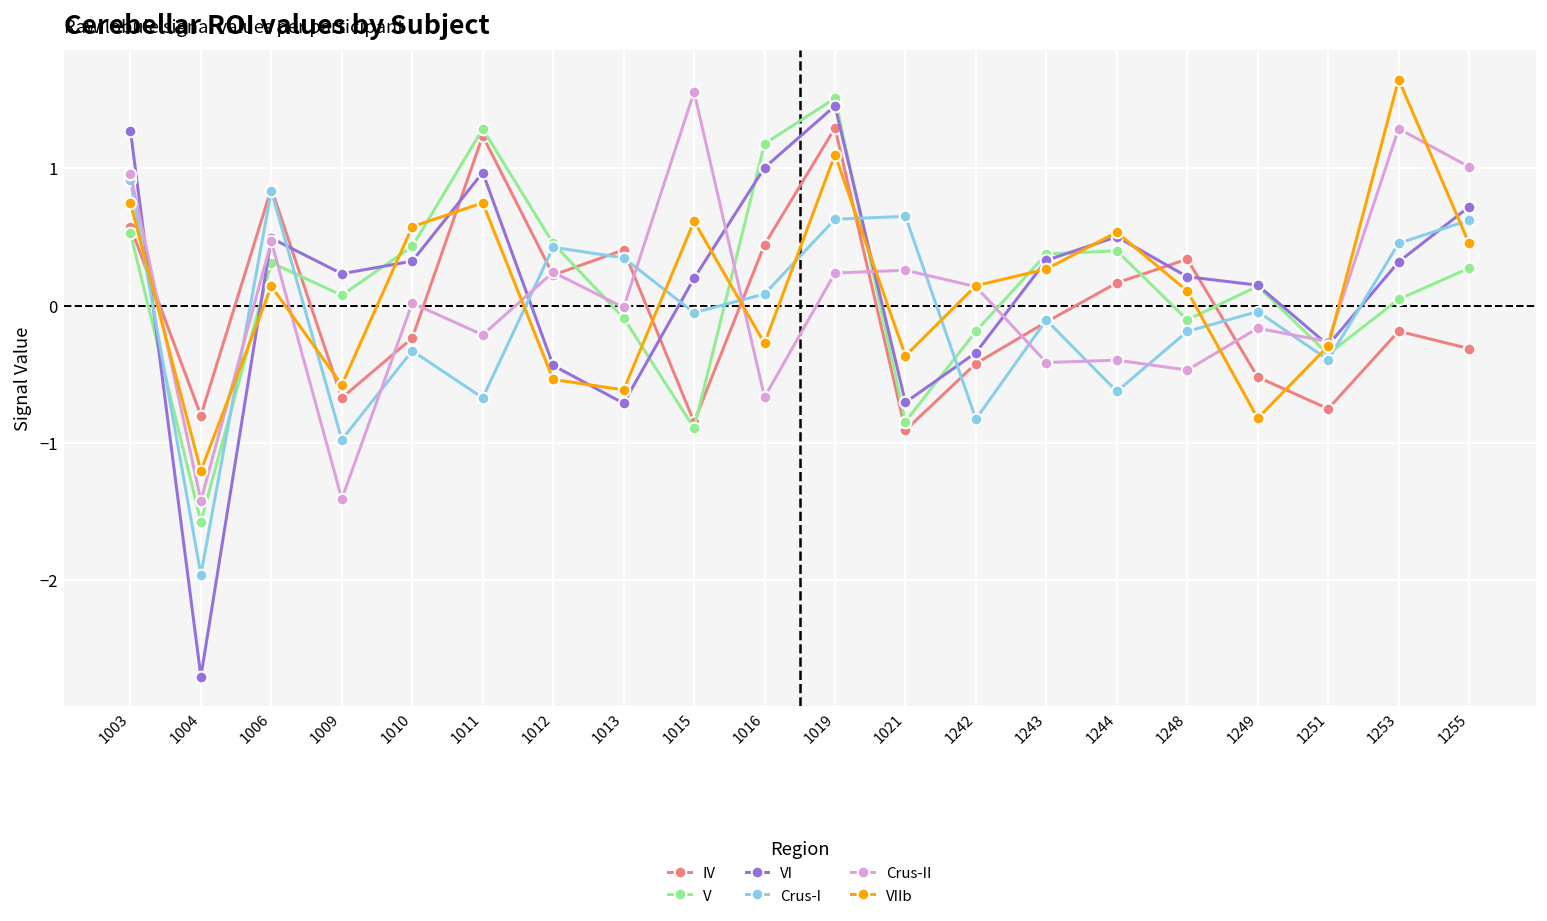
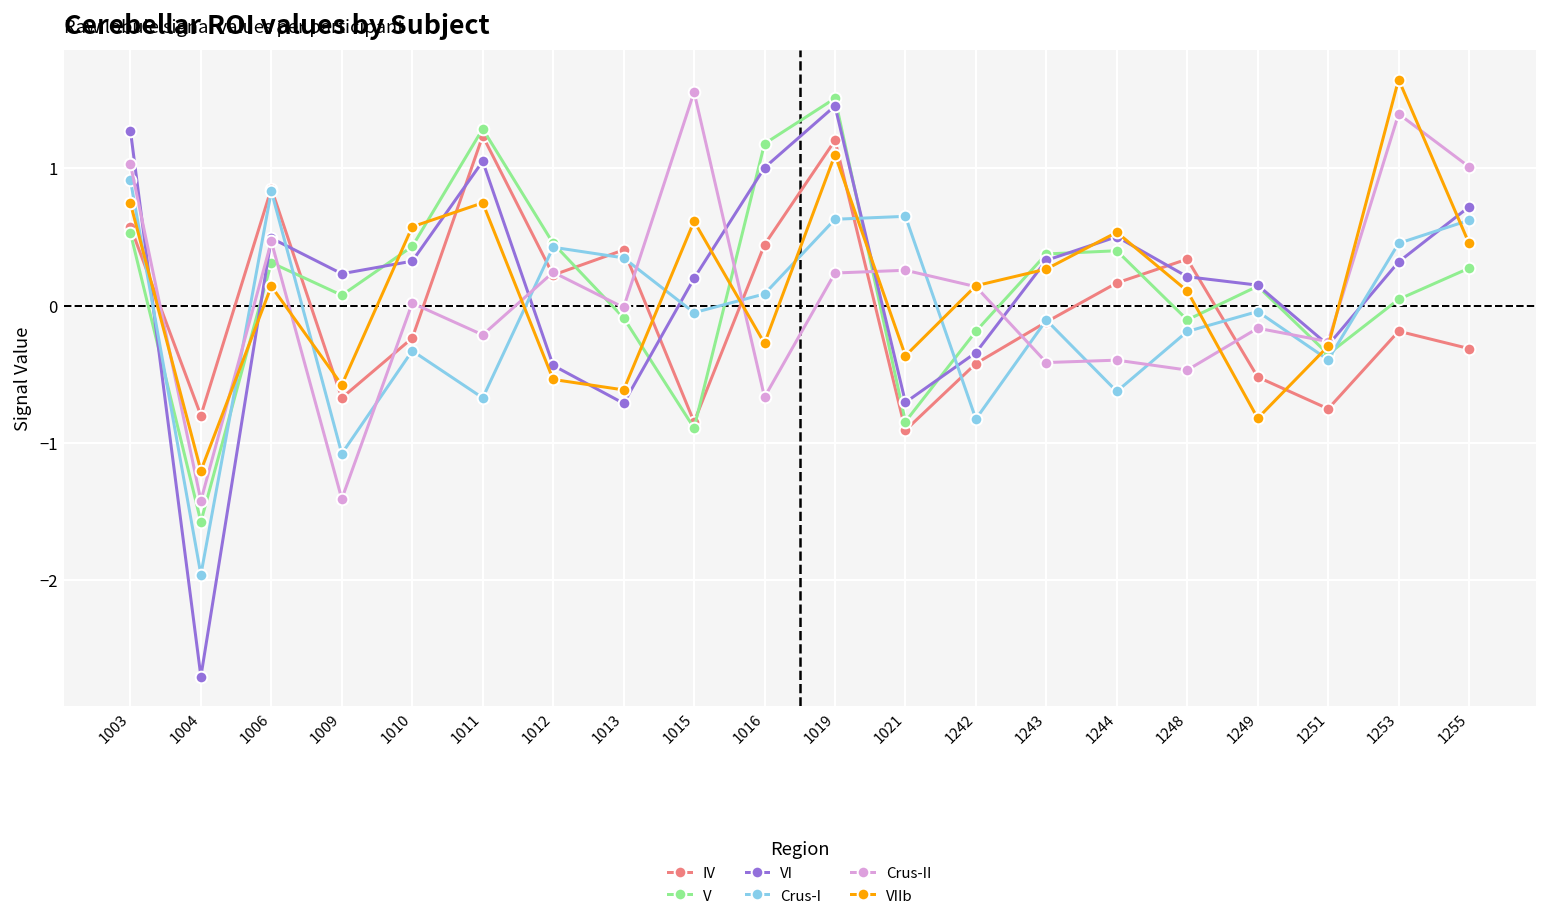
  {
    "IV": {
      "1003": 0.57,
      "1004": -0.80,
      "1009": -0.67,
      "1010": -0.24,
      "1011": 1.24,
      "1013": 0.40,
      "1015": -0.85,
      "1016": 0.44,
-     "1019": 1.29,
+     "1019": 1.20,
      "1021": -0.91,
      "1242": -0.42,
      "1244": 0.16,
      "1248": 0.34,
      "1249": -0.52,
      "1251": -0.75,
      "1253": -0.19,
      "1255": -0.31
    },
    "V": {
      "1003": 0.53,
      "1004": -1.57,
      "1006": 0.31,
      "1009": 0.07,
      "1010": 0.43,
      "1011": 1.29,
      "1012": 0.45,
      "1013": -0.09,
      "1015": -0.89,
      "1016": 1.18,
      "1019": 1.51,
      "1021": -0.85,
      "1242": -0.19,
      "1243": 0.38,
      "1244": 0.40,
      "1248": -0.10,
      "1251": -0.35,
      "1253": 0.04,
      "1255": 0.27
    },
    "VI": {
      "1003": 1.27,
      "1004": -2.70,
      "1006": 0.49,
      "1009": 0.23,
      "1010": 0.32,
-     "1011": 0.97,
+     "1011": 1.05,
      "1012": -0.44,
      "1013": -0.71,
      "1015": 0.20,
      "1016": 1.00,
      "1019": 1.45,
      "1021": -0.71,
      "1242": -0.34,
      "1243": 0.33,
      "1244": 0.50,
      "1248": 0.21,
      "1253": 0.32,
      "1255": 0.72
    },
    "Crus-I": {
      "1003": 0.91,
      "1004": -1.96,
-     "1009": -0.98,
+     "1009": -1.08,
      "1010": -0.33,
      "1011": -0.67,
      "1012": 0.42,
      "1013": 0.35,
      "1015": -0.05,
      "1016": 0.08,
      "1019": 0.63,
      "1021": 0.65,
      "1242": -0.83,
      "1244": -0.63,
      "1248": -0.19,
      "1249": -0.04,
      "1251": -0.40,
      "1253": 0.45,
      "1255": 0.62
    },
    "Crus-II": {
-     "1003": 0.96,
+     "1003": 1.03,
      "1004": -1.42,
      "1006": 0.47,
      "1009": -1.41,
      "1010": 0.02,
      "1011": -0.21,
      "1013": -0.01,
      "1015": 1.56,
      "1016": -0.67,
      "1019": 0.24,
      "1021": 0.26,
      "1243": -0.42,
      "1244": -0.40,
      "1248": -0.47,
      "1249": -0.17,
      "1251": -0.26,
-     "1253": 1.29,
+     "1253": 1.40,
      "1255": 1.01
    },
    "VIIb": {
      "1003": 0.74,
      "1004": -1.20,
      "1006": 0.14,
      "1009": -0.58,
      "1010": 0.57,
      "1011": 0.75,
      "1012": -0.54,
      "1013": -0.61,
      "1015": 0.61,
      "1016": -0.28,
      "1019": 1.10,
      "1021": -0.37,
      "1243": 0.27,
      "1244": 0.53,
      "1248": 0.11,
      "1249": -0.82,
      "1253": 1.65,
      "1255": 0.45
    }
  }
